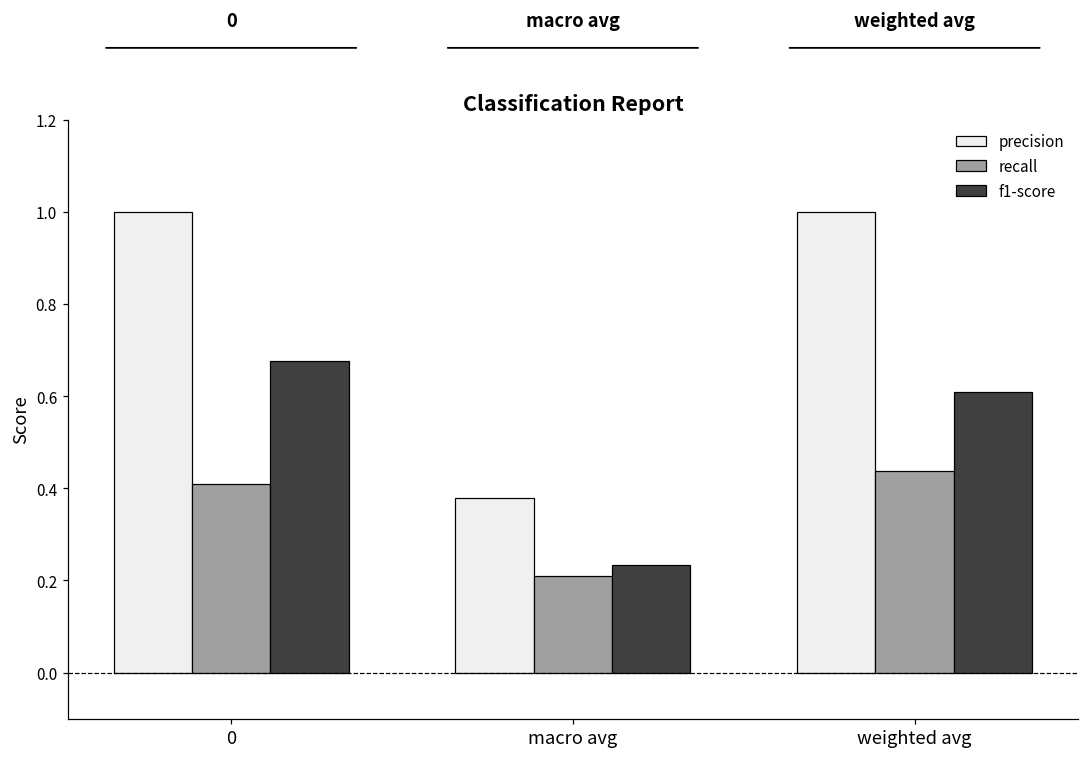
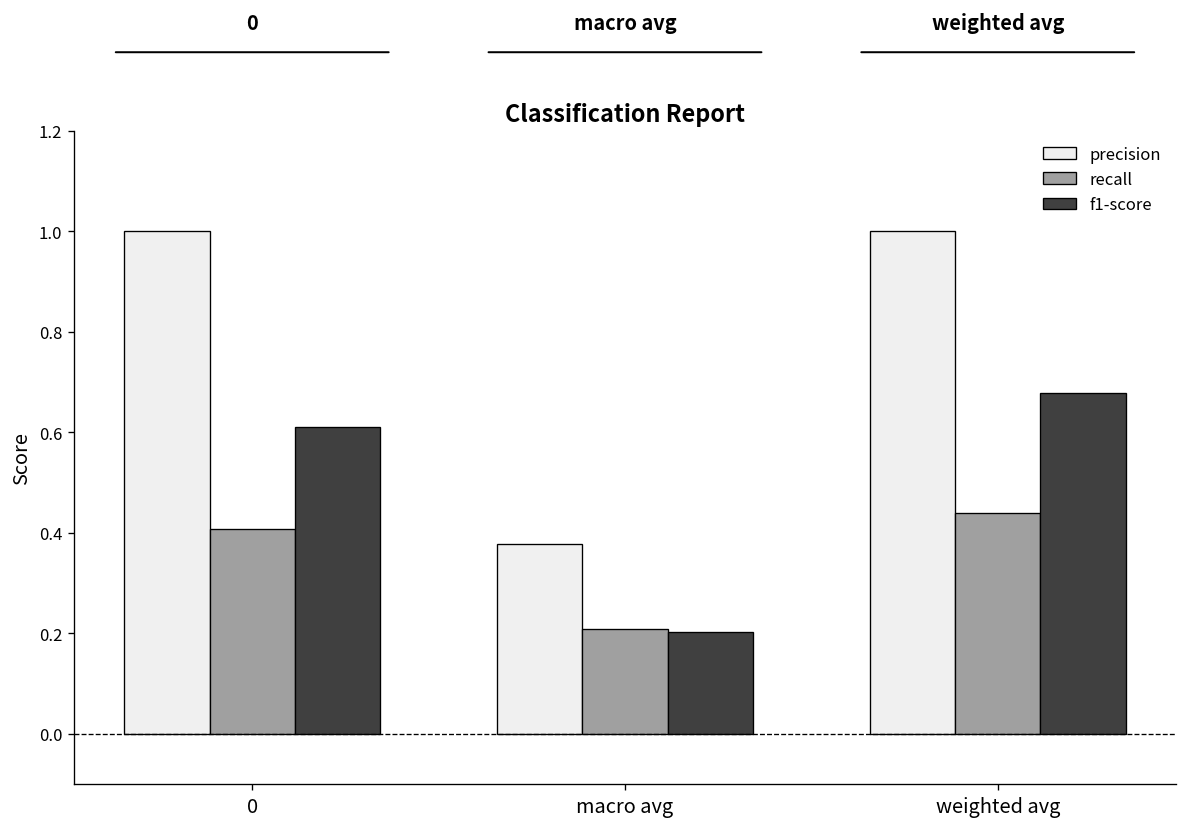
  {
    "precision": {
      "0": 1.00,
      "macro avg": 0.38,
      "weighted avg": 1.00
    },
    "recall": {
      "0": 0.41,
      "macro avg": 0.21,
      "weighted avg": 0.44
    },
    "f1-score": {
-     "0": 0.68,
-     "macro avg": 0.23,
-     "weighted avg": 0.61
+     "0": 0.61,
+     "macro avg": 0.20,
+     "weighted avg": 0.68
    }
  }
